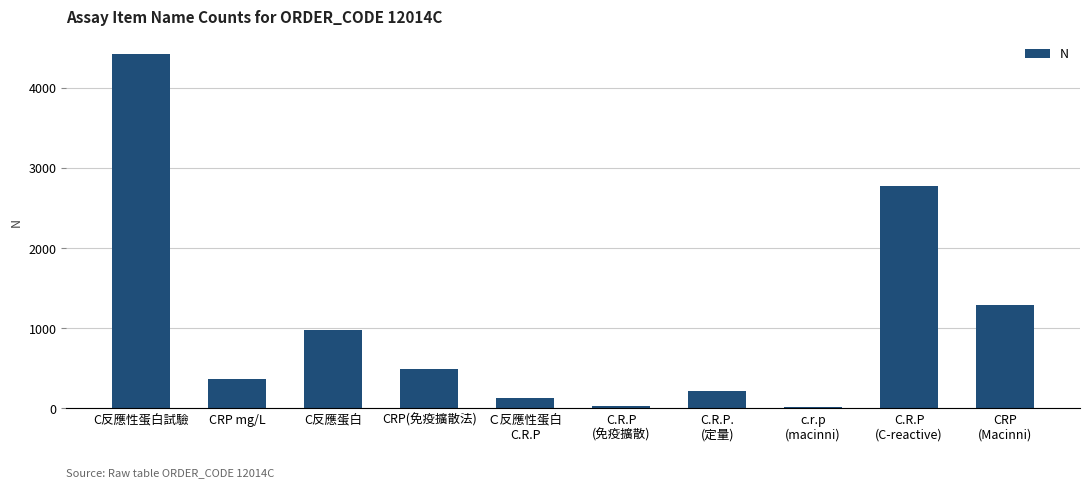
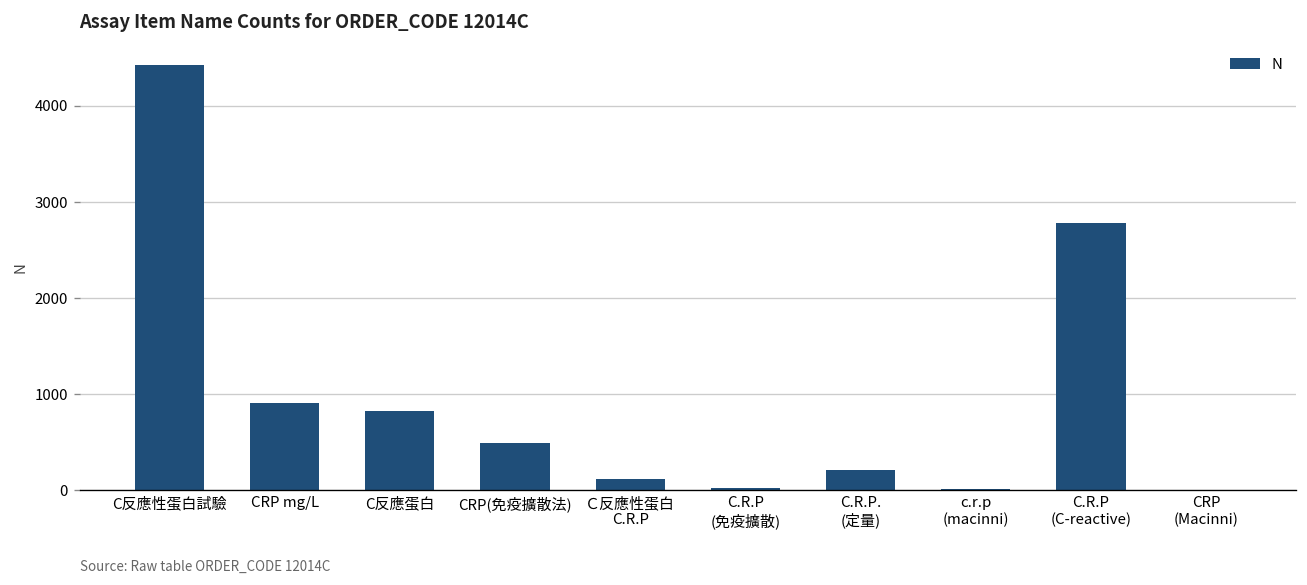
  {
    "C反應性蛋白試驗": 4400,
-   "CRP mg/L": 400,
-   "C反應蛋白": 1000,
+   "CRP mg/L": 900,
+   "C反應蛋白": 800,
    "CRP(免疫擴散法)": 500,
    "Ｃ反應性蛋白 C.R.P": 100,
    "C.R.P. (定量)": 200,
    "C.R.P (C-reactive)": 2800,
-   "CRP (Macinni)": 1300
+   "CRP (Macinni)": 0
  }
